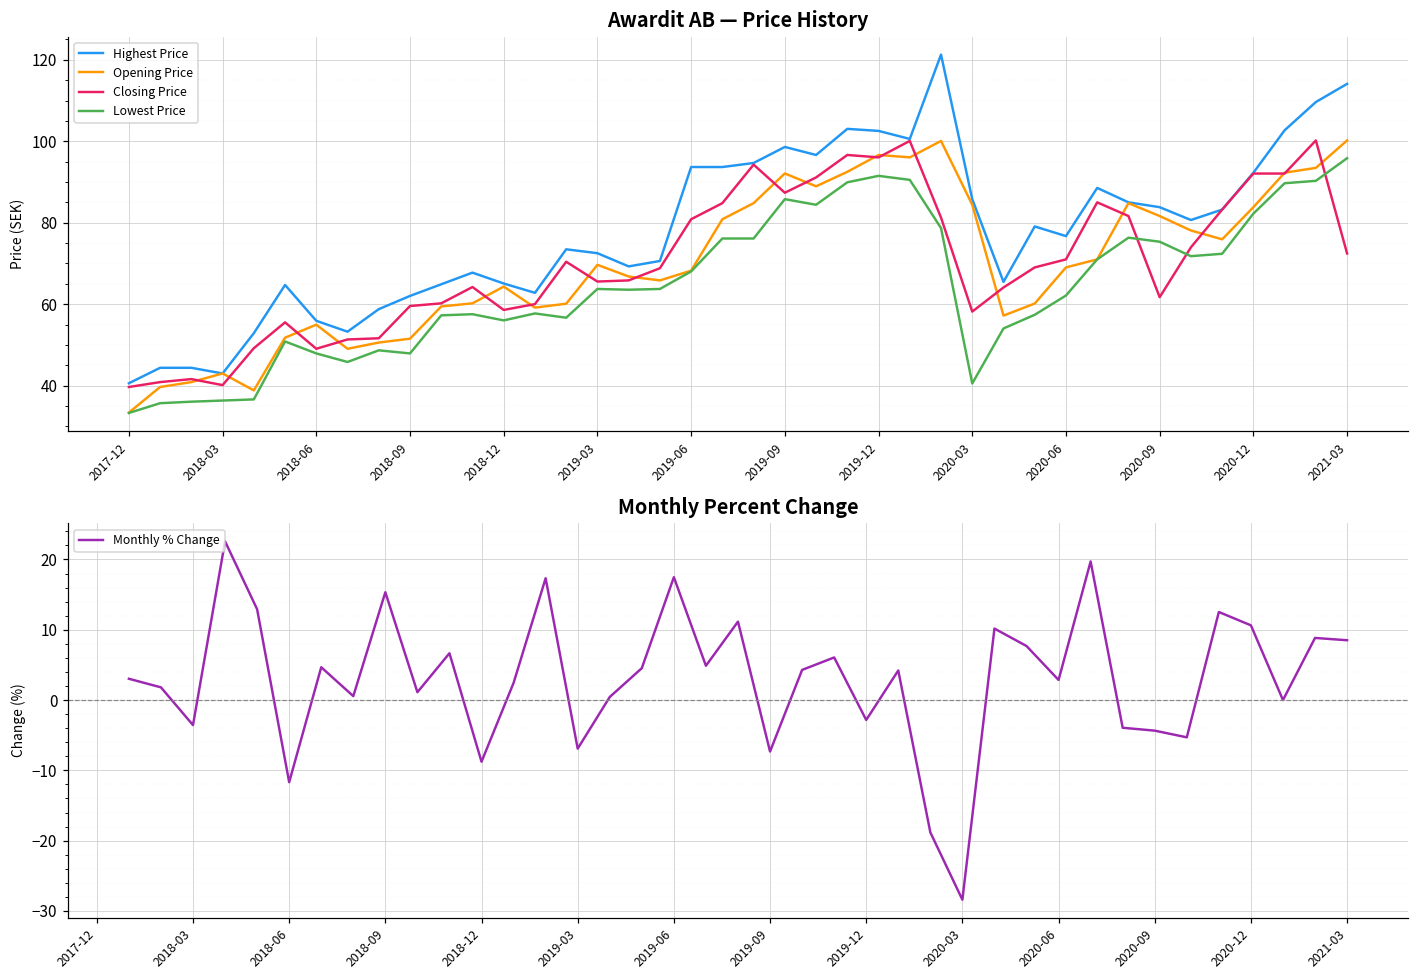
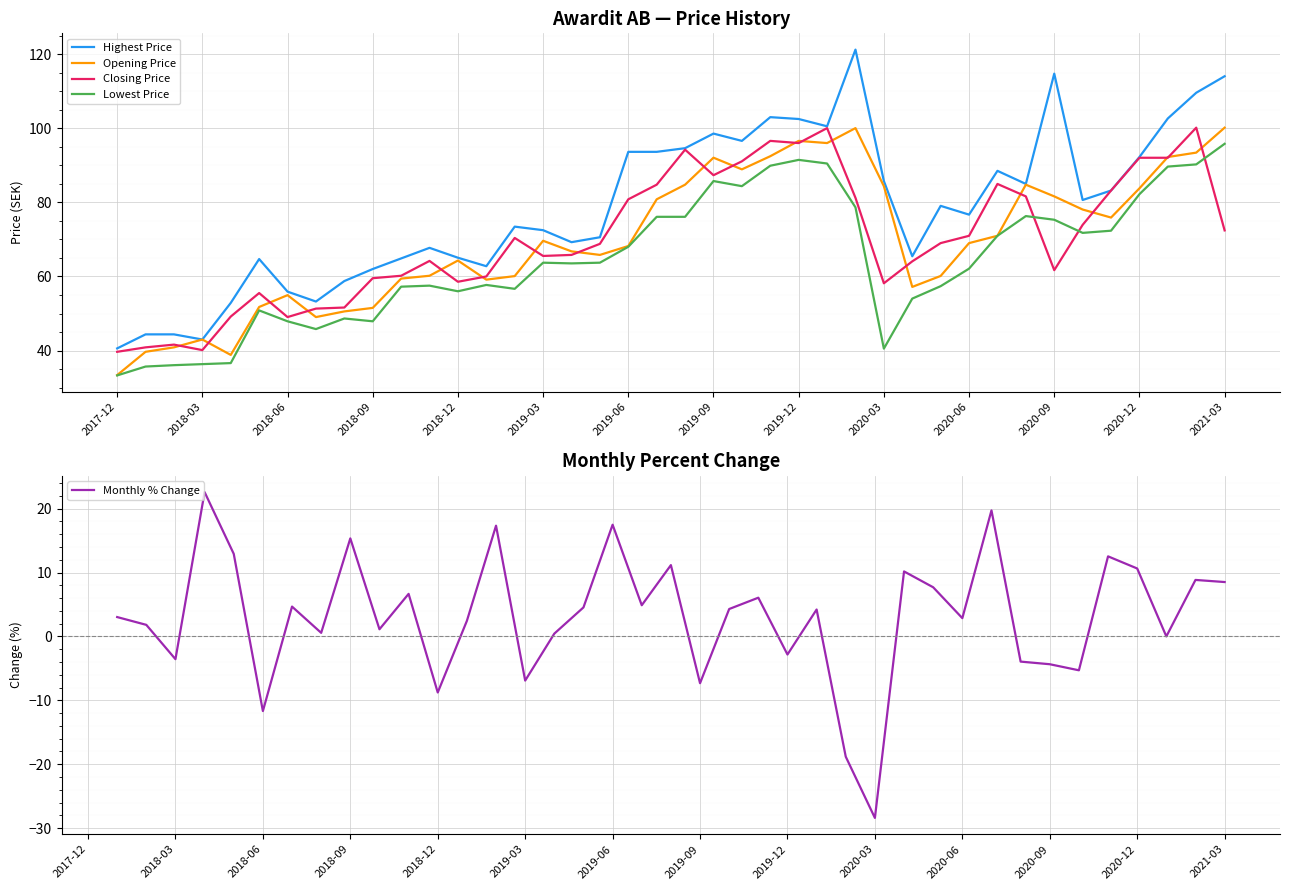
  {
    "Awardit AB — Price History": {
      "Highest Price": {
        "2017-12": 41,
        "2018-06": 56,
        "2018-09": 62,
        "2018-12": 65,
        "2019-03": 73,
        "2019-06": 94,
        "2019-09": 99,
        "2019-12": 103,
        "2020-03": 86,
        "2020-06": 77,
-       "2020-09": 84,
+       "2020-09": 115,
        "2021-03": 114
      },
      "Opening Price": {
        "2018-06": 55,
        "2018-09": 52,
        "2018-12": 64,
        "2019-03": 70,
        "2019-09": 92,
        "2020-03": 84,
        "2020-06": 69,
        "2020-09": 82,
        "2020-12": 84,
        "2021-03": 100
      },
      "Closing Price": {
        "2017-12": 40,
        "2018-03": 40,
        "2018-06": 49,
        "2018-09": 60,
        "2018-12": 59,
        "2019-03": 66,
        "2019-06": 81,
        "2019-09": 87,
        "2020-03": 58,
        "2020-06": 71,
        "2020-09": 62,
        "2021-03": 72
      },
      "Lowest Price": {
        "2018-03": 36,
        "2018-06": 48,
        "2018-09": 48,
        "2018-12": 56,
        "2019-03": 64,
        "2019-09": 86,
        "2019-12": 92,
        "2020-03": 41,
        "2020-06": 62,
        "2020-09": 75,
        "2020-12": 82,
        "2021-03": 96
      }
    },
    "Monthly Percent Change": {
      "2018-03": -4,
      "2018-06": -12,
      "2018-09": 15,
      "2018-12": -9,
      "2019-03": -7,
      "2019-06": 17,
      "2019-09": -7,
      "2019-12": -3,
      "2020-03": -28,
      "2020-06": 3,
      "2020-09": -4,
      "2020-12": 11,
      "2021-03": 9
    }
  }
